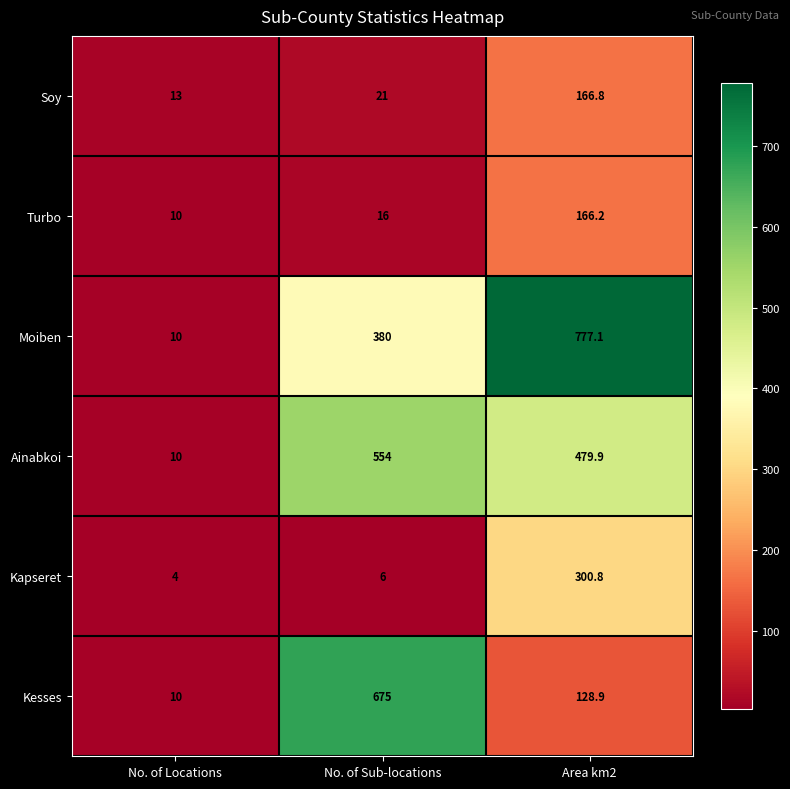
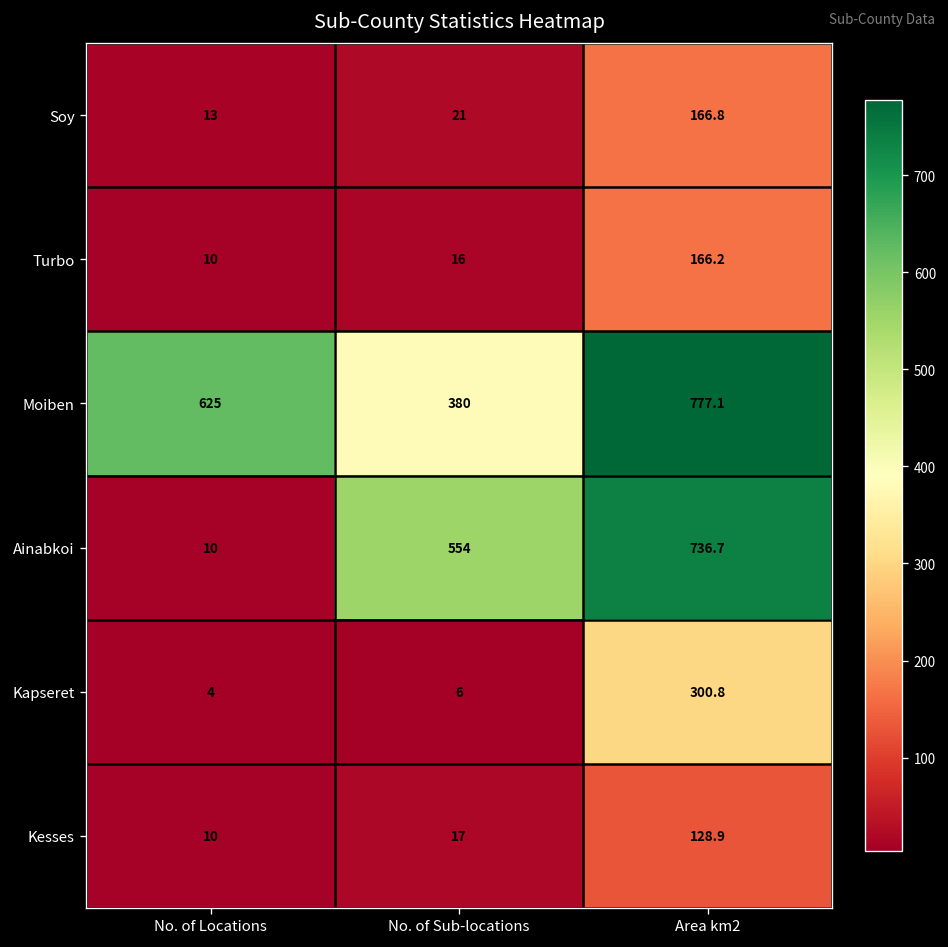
  {
    "Soy": {
      "No. of Locations": 13,
      "No. of Sub-locations": 21,
      "Area km2": 166.8
    },
    "Turbo": {
      "No. of Locations": 10,
      "No. of Sub-locations": 16,
      "Area km2": 166.2
    },
    "Moiben": {
-     "No. of Locations": 10,
+     "No. of Locations": 625,
      "No. of Sub-locations": 380,
      "Area km2": 777.1
    },
    "Ainabkoi": {
      "No. of Locations": 10,
      "No. of Sub-locations": 554,
-     "Area km2": 479.9
+     "Area km2": 736.7
    },
    "Kapseret": {
      "No. of Locations": 4,
      "No. of Sub-locations": 6,
      "Area km2": 300.8
    },
    "Kesses": {
      "No. of Locations": 10,
-     "No. of Sub-locations": 675,
+     "No. of Sub-locations": 17,
      "Area km2": 128.9
    }
  }
